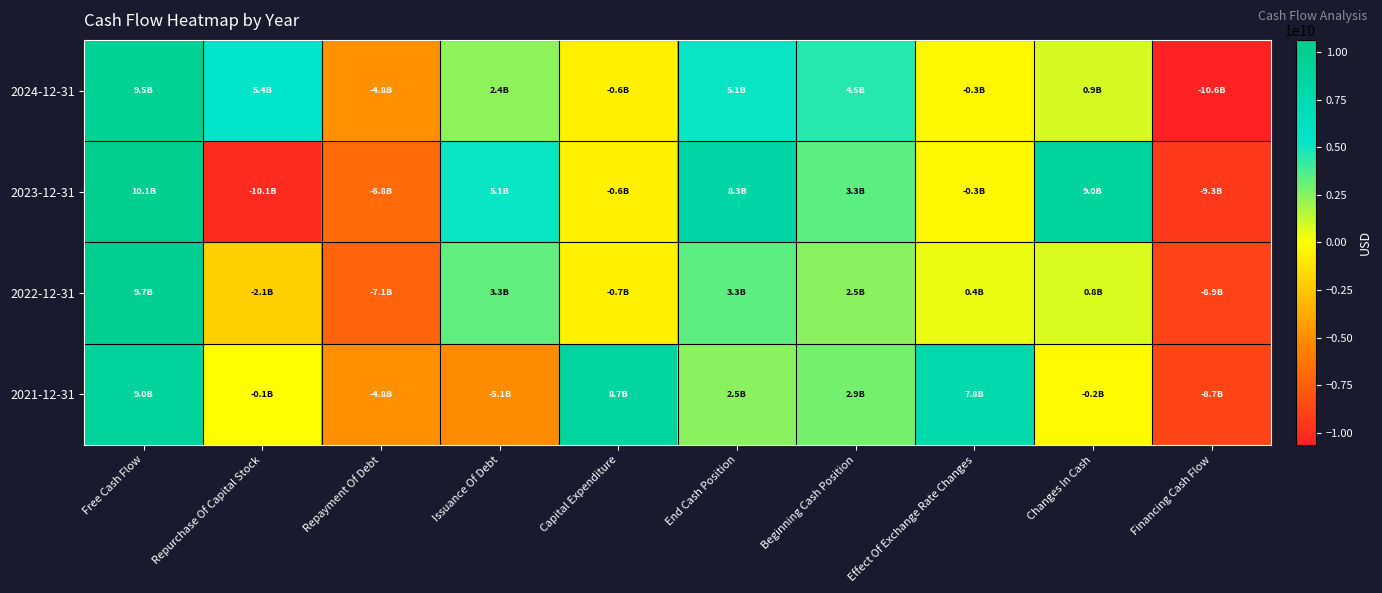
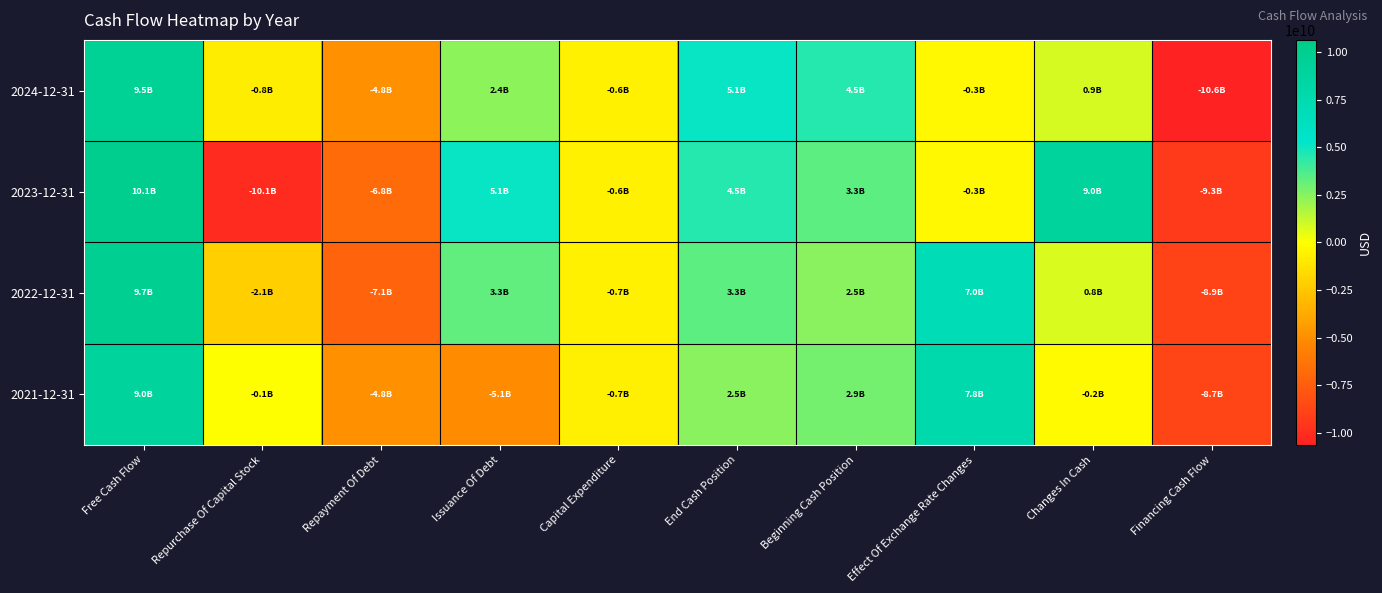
  {
    "2024-12-31": {
      "Free Cash Flow": "9.5B",
-     "Repurchase Of Capital Stock": "5.4B",
+     "Repurchase Of Capital Stock": "-0.8B",
      "Repayment Of Debt": "-4.8B",
      "Issuance Of Debt": "2.4B",
      "Capital Expenditure": "-0.6B",
      "End Cash Position": "5.1B",
      "Beginning Cash Position": "4.5B",
      "Effect Of Exchange Rate Changes": "-0.3B",
      "Changes In Cash": "0.9B",
      "Financing Cash Flow": "-10.6B"
    },
    "2023-12-31": {
      "Free Cash Flow": "10.1B",
      "Repurchase Of Capital Stock": "-10.1B",
      "Repayment Of Debt": "-6.8B",
      "Issuance Of Debt": "5.1B",
      "Capital Expenditure": "-0.6B",
-     "End Cash Position": "8.3B",
+     "End Cash Position": "4.5B",
      "Beginning Cash Position": "3.3B",
      "Effect Of Exchange Rate Changes": "-0.3B",
      "Changes In Cash": "9.0B",
      "Financing Cash Flow": "-9.3B"
    },
    "2022-12-31": {
      "Free Cash Flow": "9.7B",
      "Repurchase Of Capital Stock": "-2.1B",
      "Repayment Of Debt": "-7.1B",
      "Issuance Of Debt": "3.3B",
      "Capital Expenditure": "-0.7B",
      "End Cash Position": "3.3B",
      "Beginning Cash Position": "2.5B",
-     "Effect Of Exchange Rate Changes": "0.4B",
+     "Effect Of Exchange Rate Changes": "7.0B",
      "Changes In Cash": "0.8B",
      "Financing Cash Flow": "-8.9B"
    },
    "2021-12-31": {
      "Free Cash Flow": "9.0B",
      "Repurchase Of Capital Stock": "-0.1B",
      "Repayment Of Debt": "-4.8B",
      "Issuance Of Debt": "-5.1B",
-     "Capital Expenditure": "8.7B",
+     "Capital Expenditure": "-0.7B",
      "End Cash Position": "2.5B",
      "Beginning Cash Position": "2.9B",
      "Effect Of Exchange Rate Changes": "7.8B",
      "Changes In Cash": "-0.2B",
      "Financing Cash Flow": "-8.7B"
    }
  }
